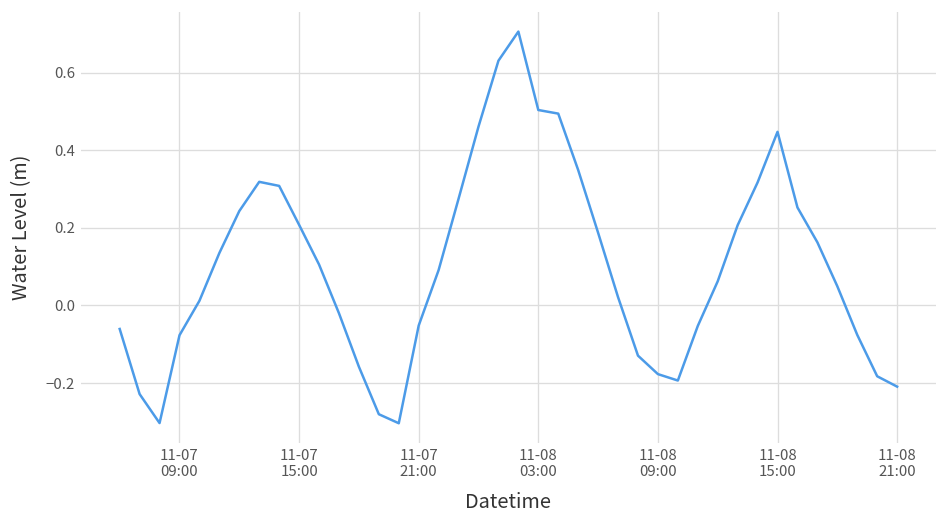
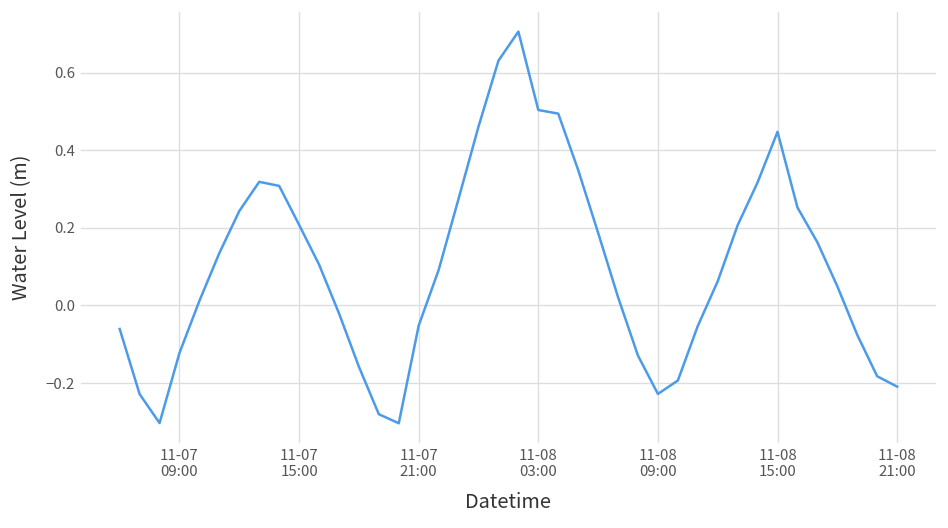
  {
-   "11-07 09:00": -0.08,
+   "11-07 09:00": -0.12,
    "11-07 15:00": 0.21,
    "11-07 21:00": -0.05,
    "11-08 03:00": 0.50,
-   "11-08 09:00": -0.18,
+   "11-08 09:00": -0.23,
    "11-08 15:00": 0.45,
    "11-08 21:00": -0.21
  }
